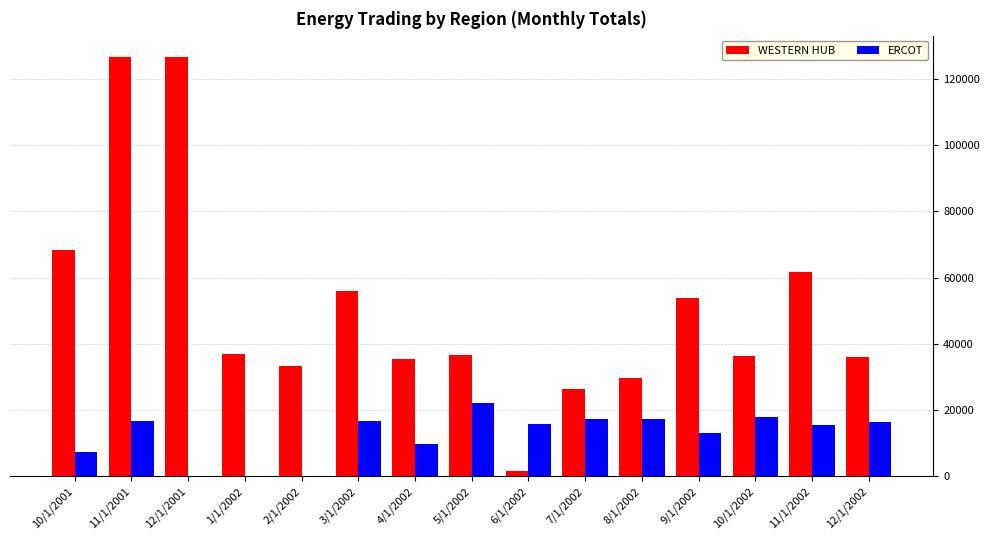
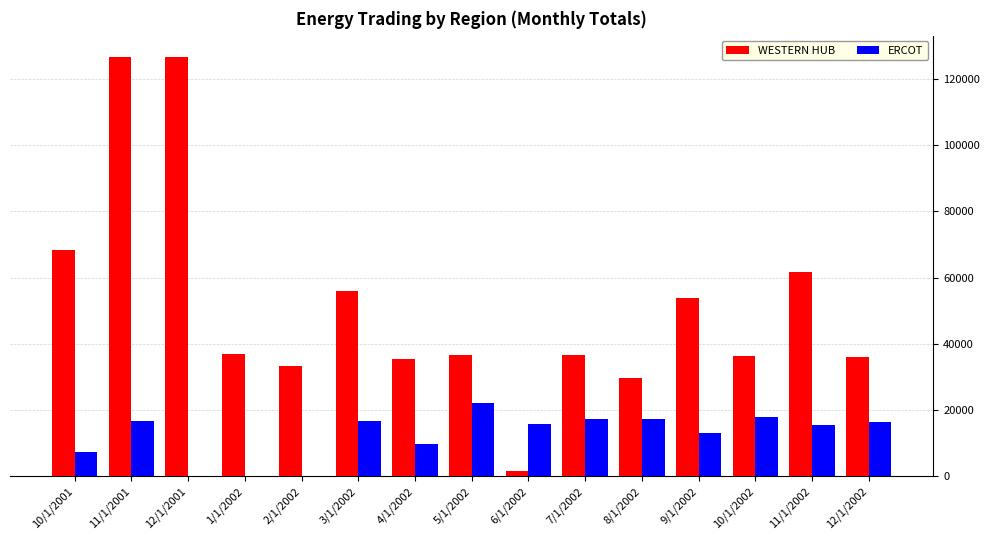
  {
    "WESTERN HUB": {
      "10/1/2001": 68000,
      "11/1/2001": 127000,
      "12/1/2001": 127000,
      "1/1/2002": 37000,
      "2/1/2002": 33000,
      "3/1/2002": 56000,
      "4/1/2002": 35000,
      "5/1/2002": 37000,
      "6/1/2002": 1000,
-     "7/1/2002": 26000,
+     "7/1/2002": 36000,
      "8/1/2002": 30000,
      "9/1/2002": 54000,
      "10/1/2002": 36000,
      "11/1/2002": 62000,
      "12/1/2002": 36000
    },
    "ERCOT": {
      "10/1/2001": 7000,
      "11/1/2001": 17000,
      "12/1/2001": 0,
      "1/1/2002": 0,
      "2/1/2002": 0,
      "3/1/2002": 17000,
      "4/1/2002": 10000,
      "5/1/2002": 22000,
      "6/1/2002": 16000,
      "7/1/2002": 17000,
      "8/1/2002": 17000,
      "9/1/2002": 13000,
      "10/1/2002": 18000,
      "11/1/2002": 16000,
      "12/1/2002": 16000
    }
  }
